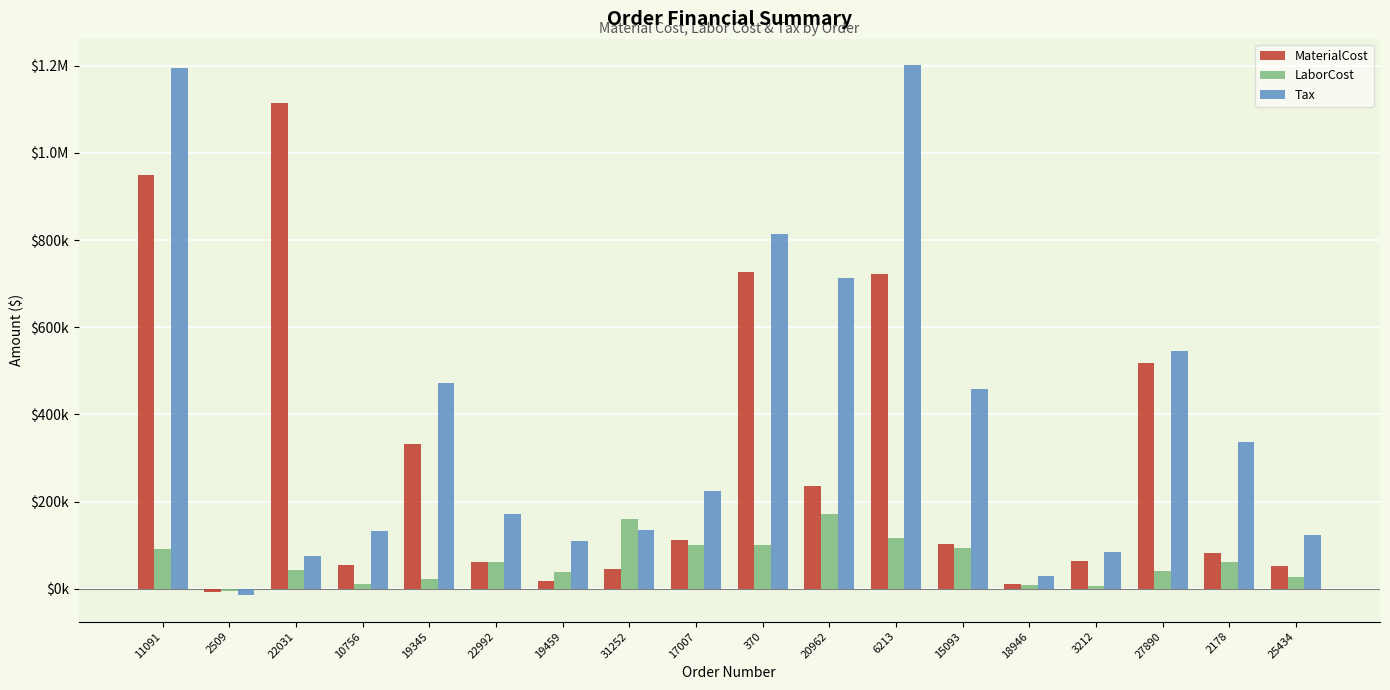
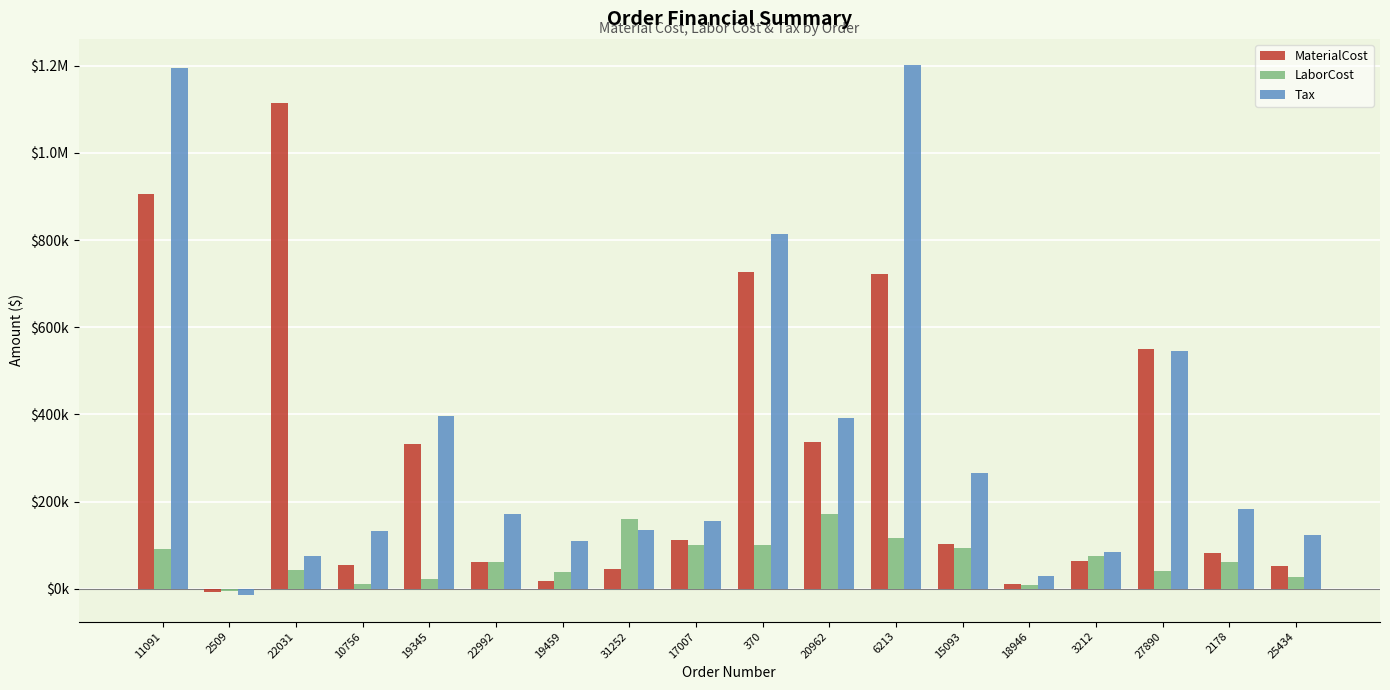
  {
    "MaterialCost": {
-     "11091": "$950000",
+     "11091": "$900000",
      "2509": "$-10000",
      "22031": "$1120000",
      "10756": "$50000",
      "19345": "$330000",
      "22992": "$60000",
      "19459": "$20000",
      "31252": "$50000",
      "17007": "$110000",
      "370": "$730000",
-     "20962": "$240000",
+     "20962": "$340000",
      "6213": "$720000",
      "15093": "$100000",
      "18946": "$10000",
      "3212": "$60000",
-     "27890": "$520000",
+     "27890": "$550000",
      "2178": "$80000",
      "25434": "$50000"
    },
    "LaborCost": {
      "11091": "$90000",
      "2509": "$-10000",
      "22031": "$40000",
      "10756": "$10000",
      "19345": "$20000",
      "22992": "$60000",
      "19459": "$40000",
      "31252": "$160000",
      "17007": "$100000",
      "370": "$100000",
      "20962": "$170000",
      "6213": "$120000",
      "15093": "$90000",
      "18946": "$10000",
-     "3212": "$10000",
+     "3212": "$70000",
      "27890": "$40000",
      "2178": "$60000",
      "25434": "$30000"
    },
    "Tax": {
      "11091": "$1200000",
      "2509": "$-10000",
      "22031": "$70000",
      "10756": "$130000",
-     "19345": "$470000",
+     "19345": "$400000",
      "22992": "$170000",
      "19459": "$110000",
      "31252": "$140000",
-     "17007": "$220000",
+     "17007": "$160000",
      "370": "$810000",
-     "20962": "$710000",
+     "20962": "$390000",
      "6213": "$1200000",
-     "15093": "$460000",
+     "15093": "$260000",
      "18946": "$30000",
      "3212": "$80000",
      "27890": "$550000",
-     "2178": "$340000",
+     "2178": "$180000",
      "25434": "$120000"
    }
  }
